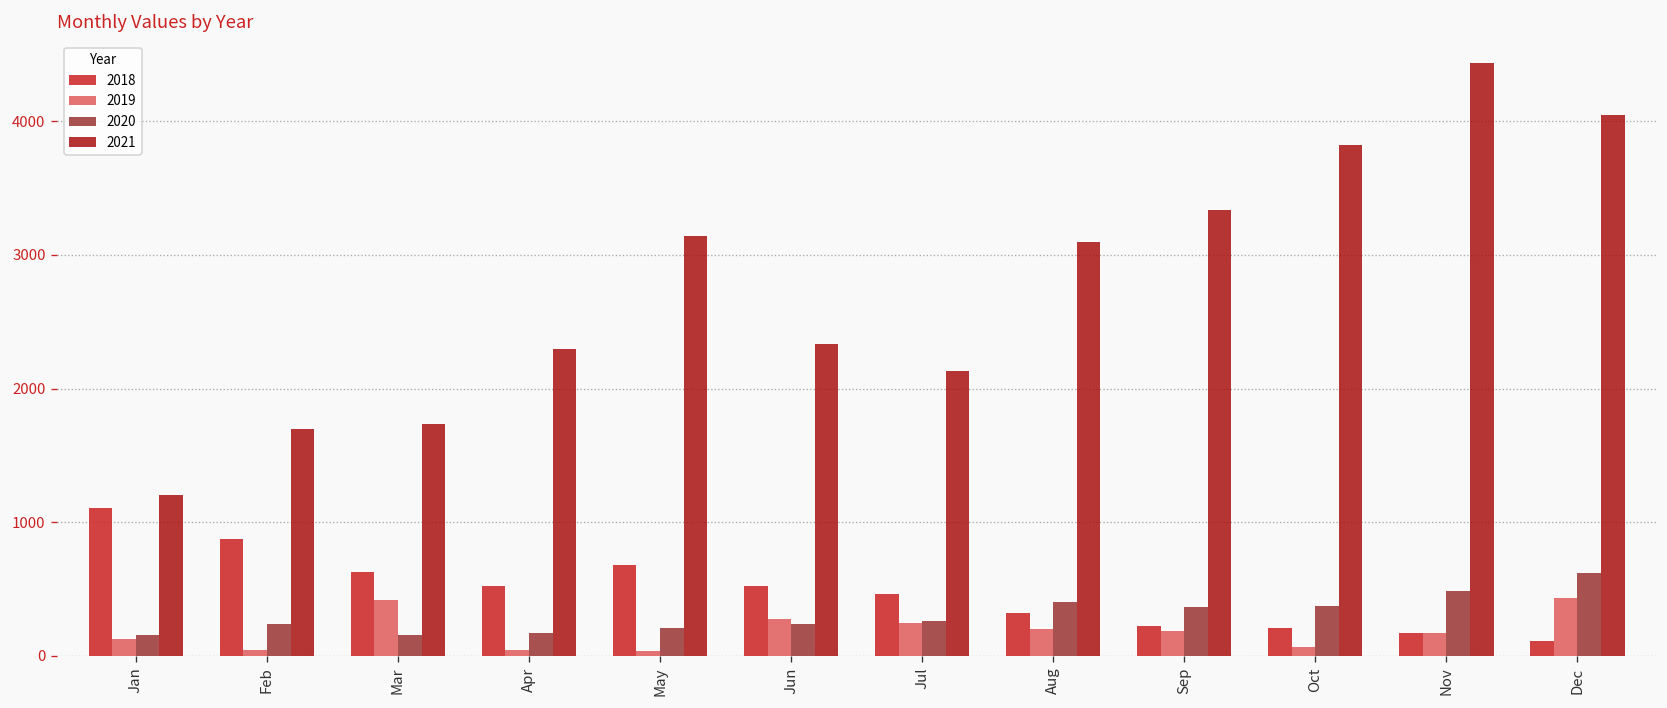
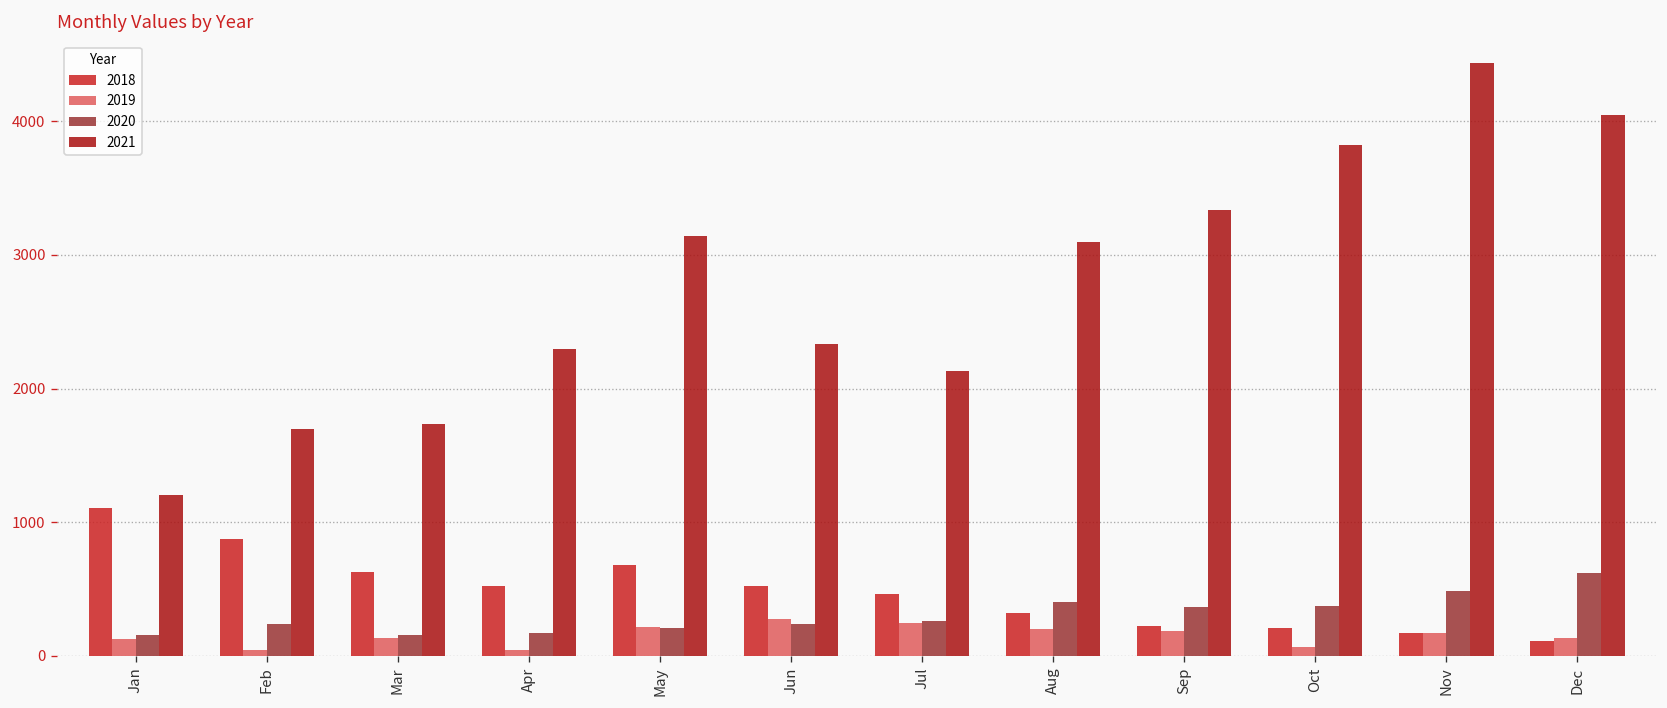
  {
    "2019": {
      "Jan": 130,
      "Feb": 50,
-     "Mar": 420,
+     "Mar": 140,
      "Apr": 40,
-     "May": 40,
+     "May": 220,
      "Jun": 270,
      "Jul": 250,
      "Aug": 200,
      "Sep": 190,
      "Oct": 60,
      "Nov": 170,
-     "Dec": 430
+     "Dec": 140
    }
  }
